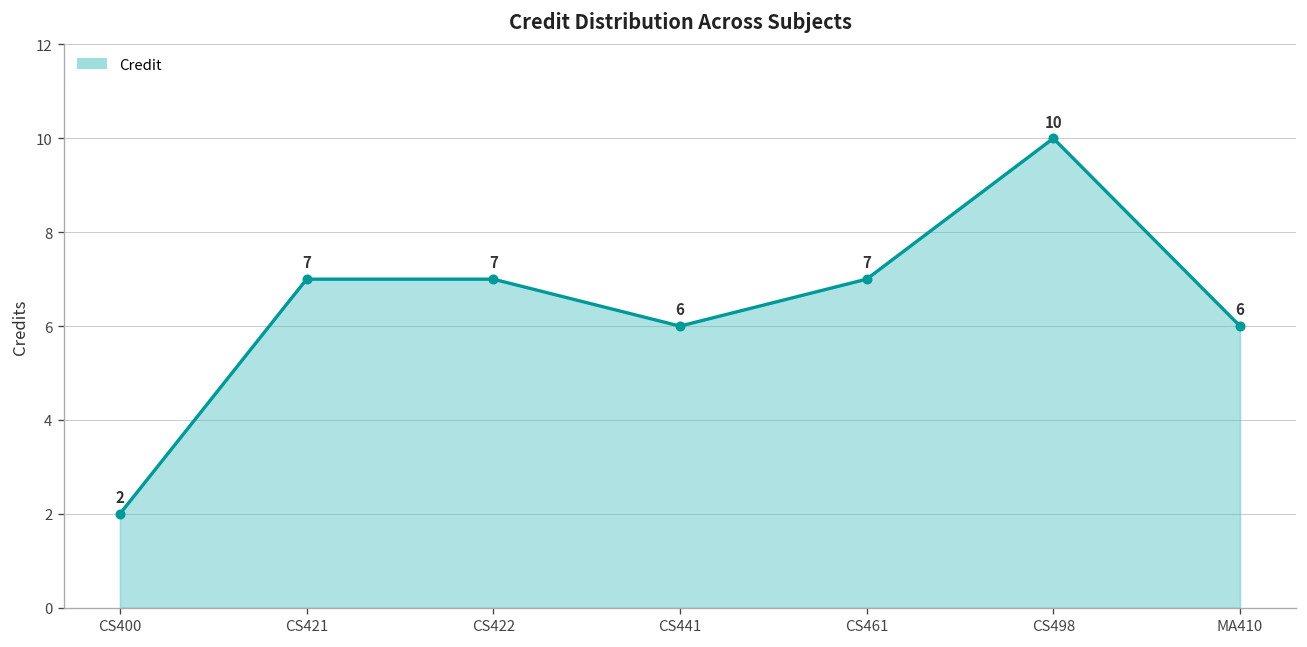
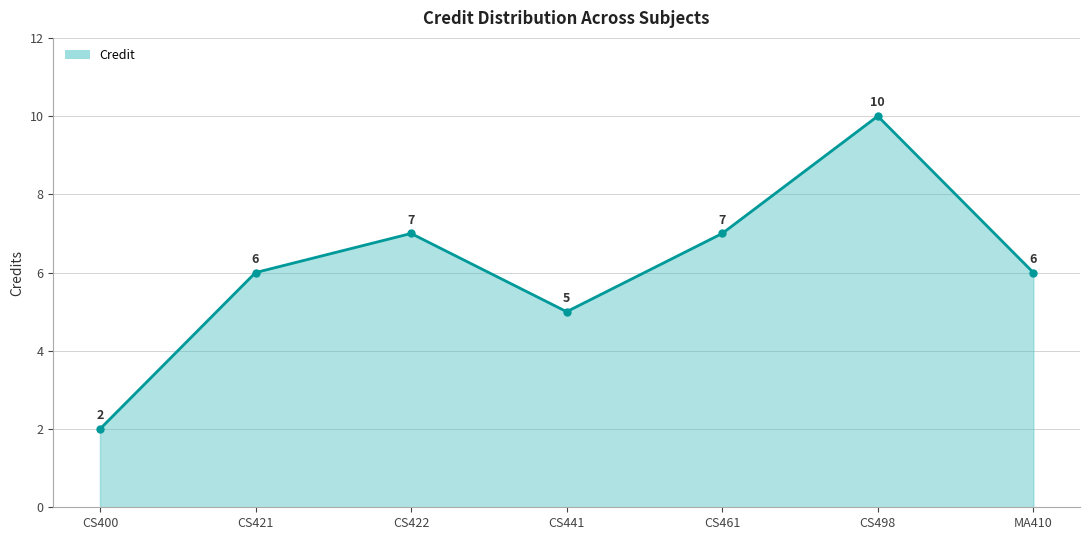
  {
    "CS400": 2,
-   "CS421": 7,
+   "CS421": 6,
    "CS422": 7,
-   "CS441": 6,
+   "CS441": 5,
    "CS461": 7,
    "CS498": 10,
    "MA410": 6
  }
